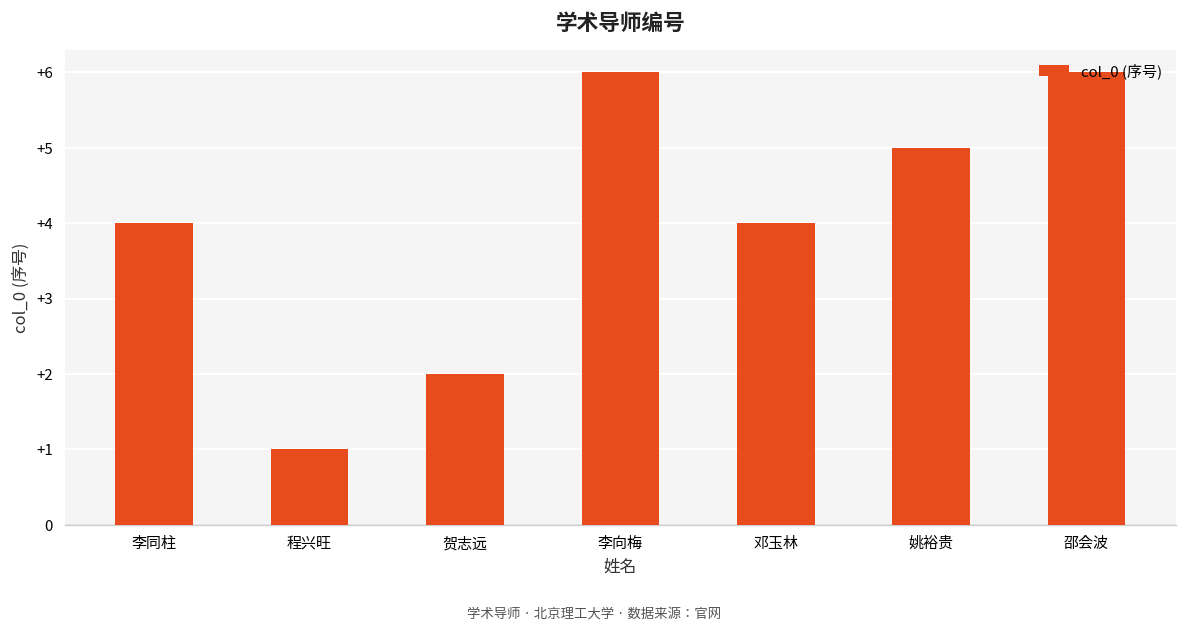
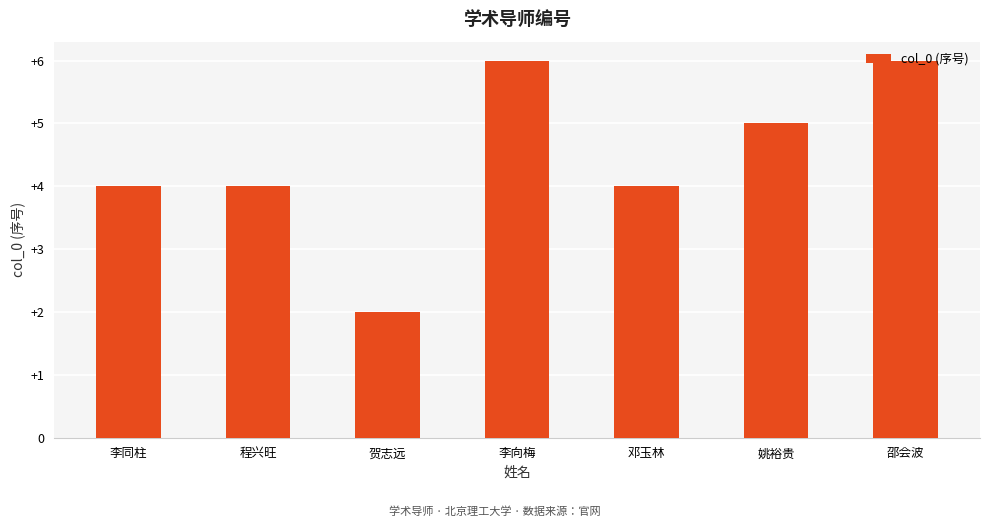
  {
    "李同柱": "+4",
-   "程兴旺": "+1",
+   "程兴旺": "+4",
    "贺志远": "+2",
    "李向梅": "+6",
    "邓玉林": "+4",
    "姚裕贵": "+5",
    "邵会波": "+6"
  }
